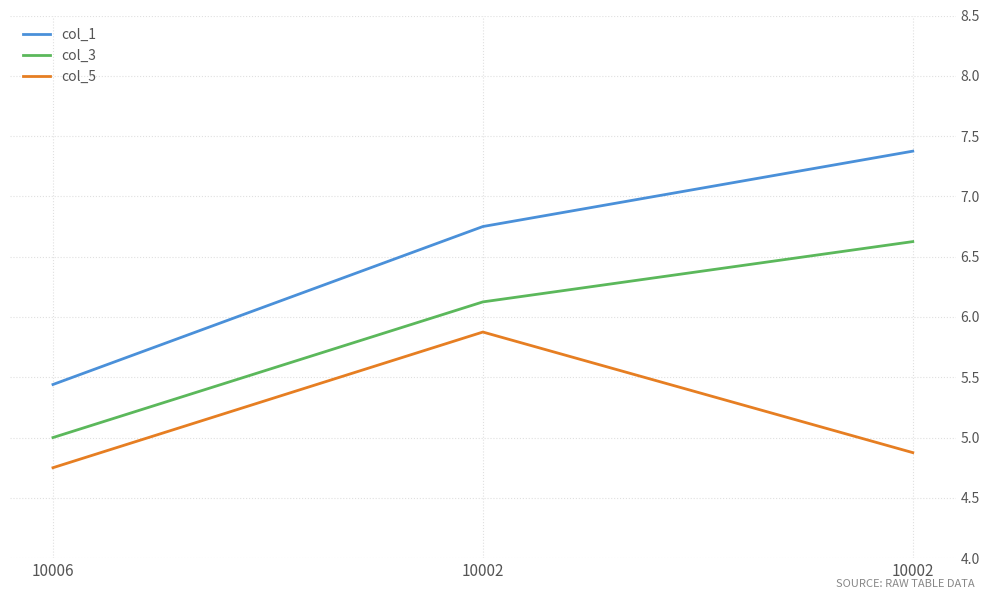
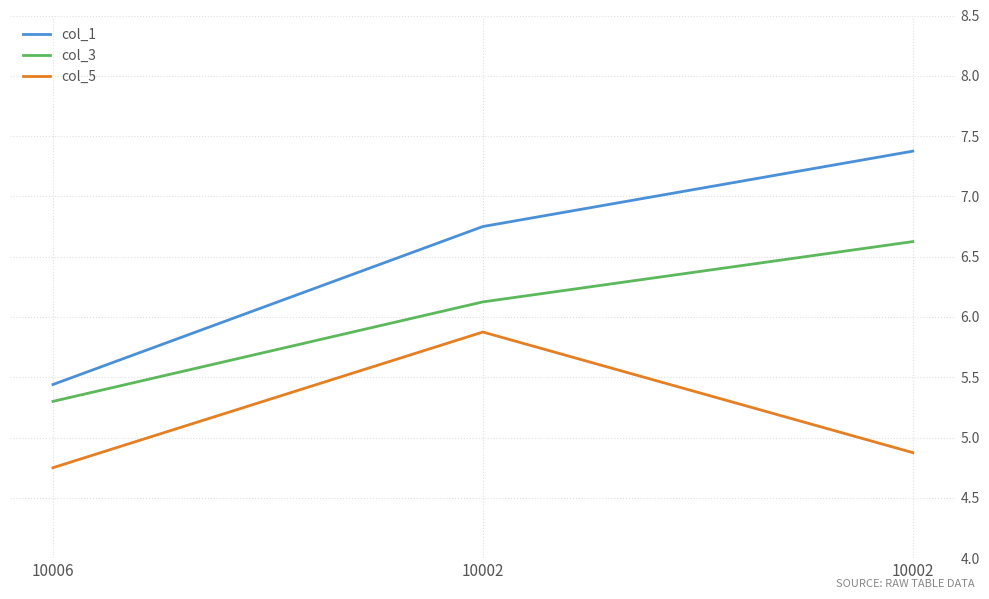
  {
    "col_1": {
      "10006": 5.44
    },
    "col_3": {
-     "10006": 5.0
+     "10006": 5.3
    },
    "col_5": {
      "10006": 4.75
    }
  }
